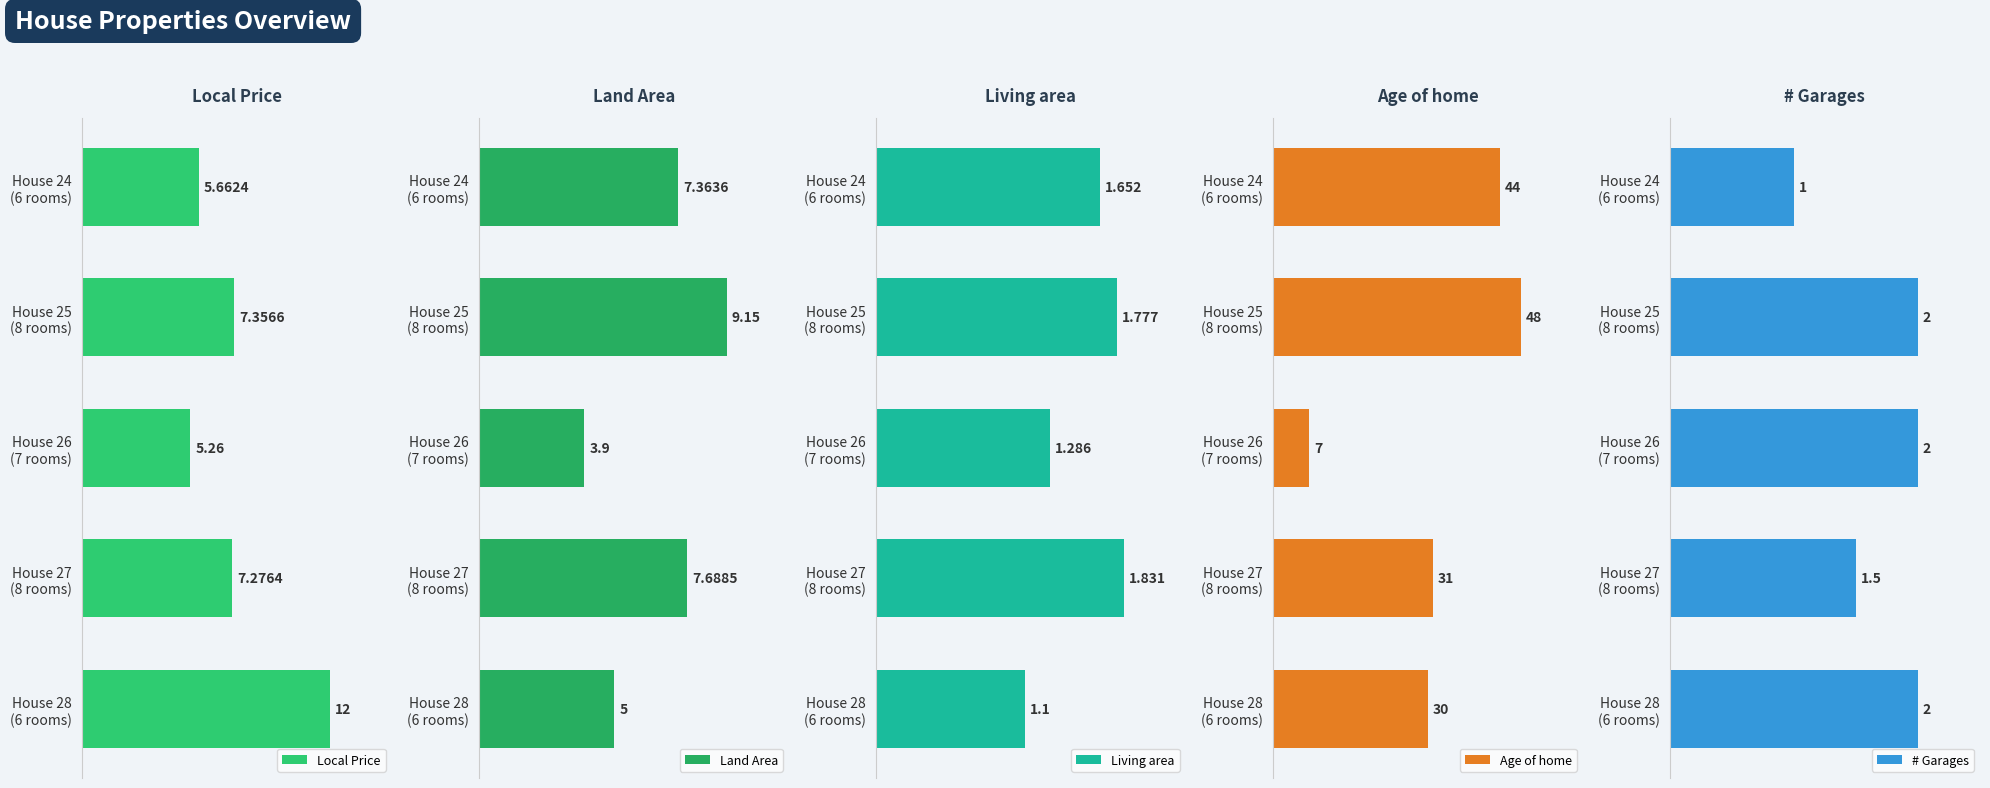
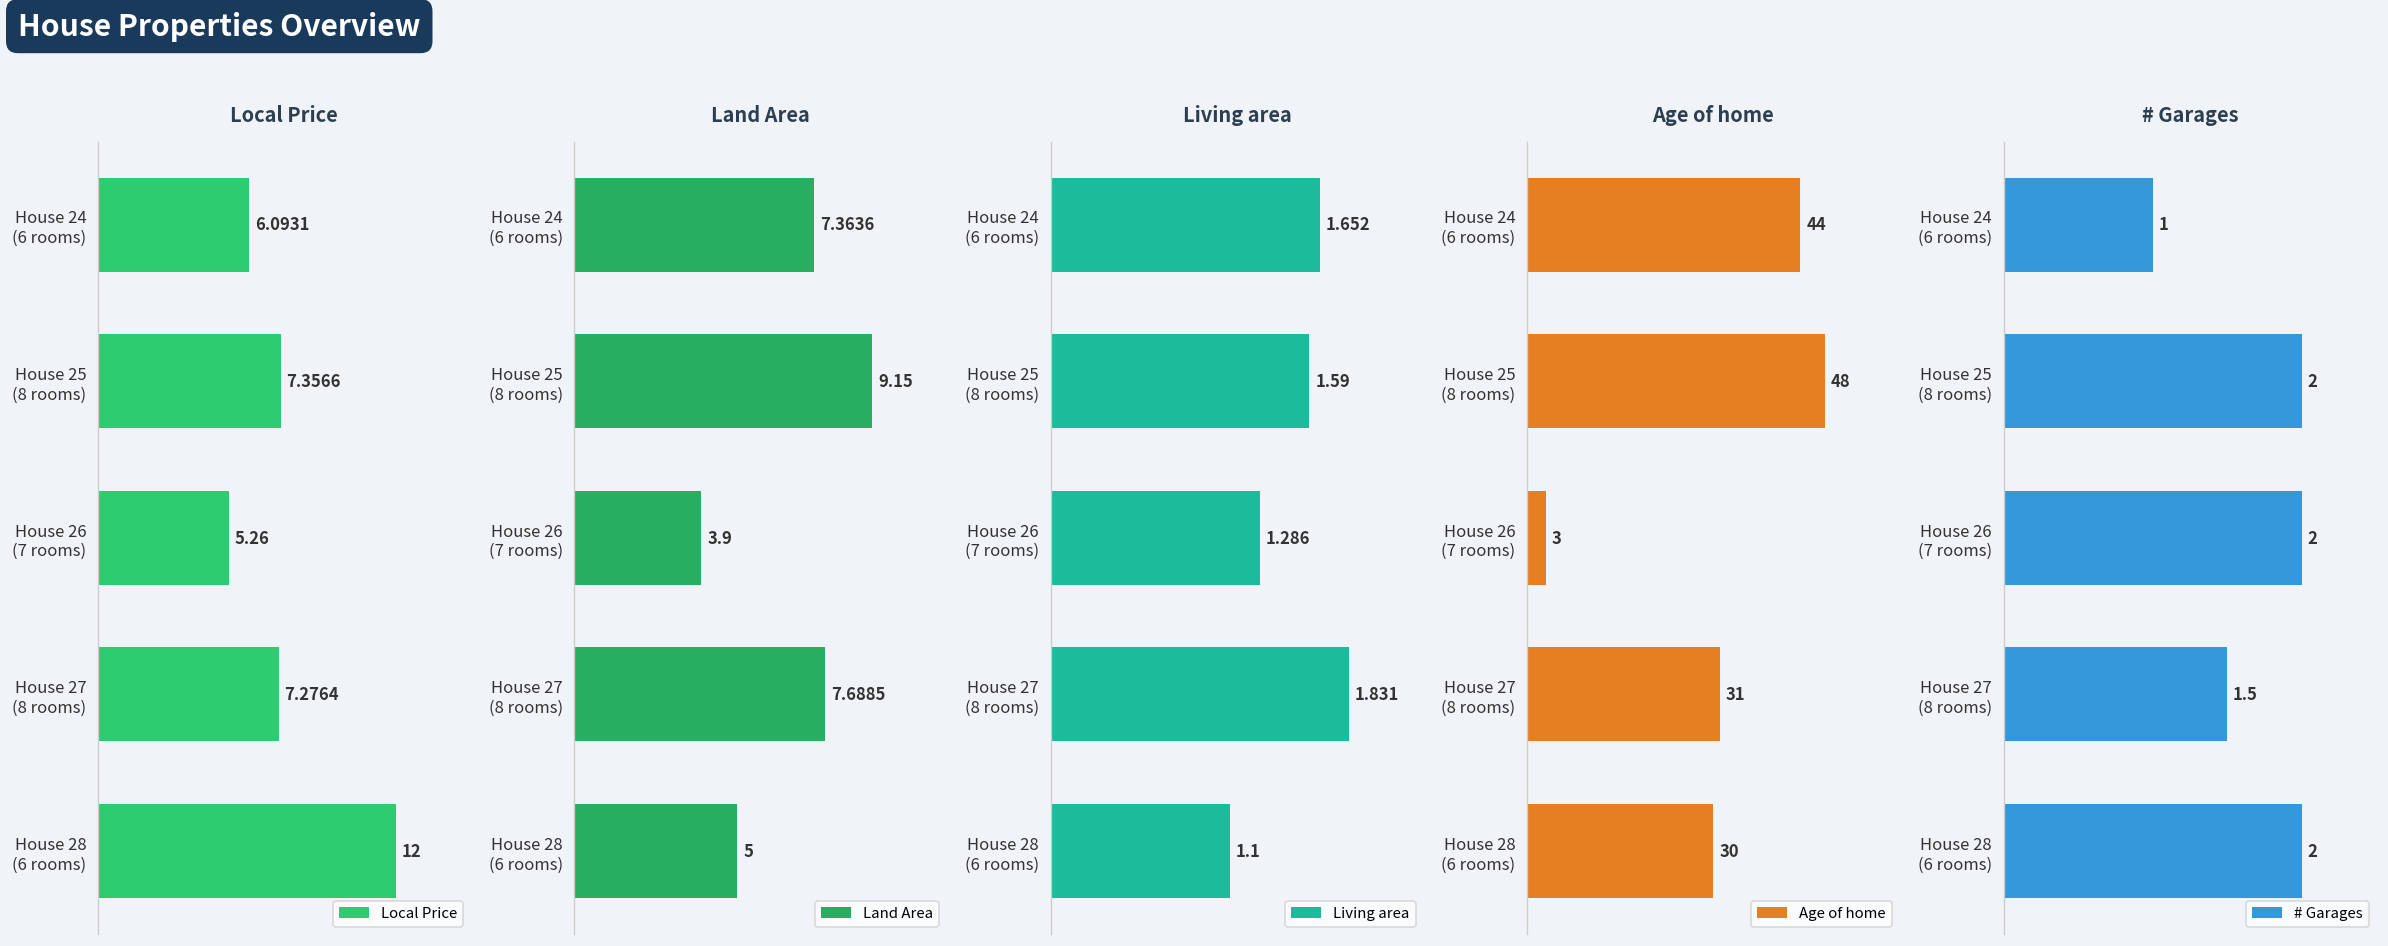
  {
    "Local Price": {
-     "House 24 (6 rooms)": 5.6624,
+     "House 24 (6 rooms)": 6.0931,
      "House 25 (8 rooms)": 7.3566,
      "House 26 (7 rooms)": 5.26,
      "House 27 (8 rooms)": 7.2764,
      "House 28 (6 rooms)": 12
    },
    "Land Area": {
      "House 24 (6 rooms)": 7.3636,
      "House 25 (8 rooms)": 9.15,
      "House 26 (7 rooms)": 3.9,
      "House 27 (8 rooms)": 7.6885,
      "House 28 (6 rooms)": 5
    },
    "Living area": {
      "House 24 (6 rooms)": 1.652,
-     "House 25 (8 rooms)": 1.777,
+     "House 25 (8 rooms)": 1.59,
      "House 26 (7 rooms)": 1.286,
      "House 27 (8 rooms)": 1.831,
      "House 28 (6 rooms)": 1.1
    },
    "Age of home": {
      "House 24 (6 rooms)": 44,
      "House 25 (8 rooms)": 48,
-     "House 26 (7 rooms)": 7,
+     "House 26 (7 rooms)": 3,
      "House 27 (8 rooms)": 31,
      "House 28 (6 rooms)": 30
    },
    "# Garages": {
      "House 24 (6 rooms)": 1,
      "House 25 (8 rooms)": 2,
      "House 26 (7 rooms)": 2,
      "House 27 (8 rooms)": 1.5,
      "House 28 (6 rooms)": 2
    }
  }
